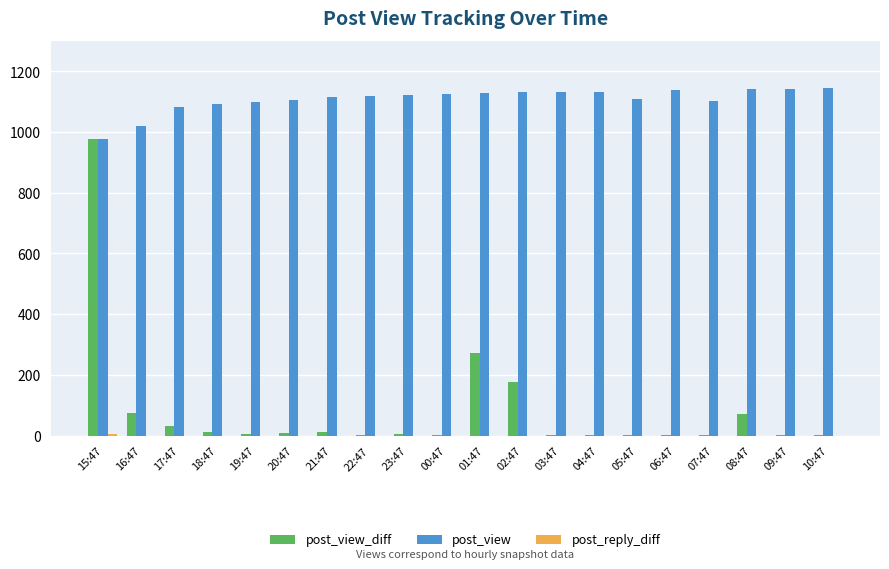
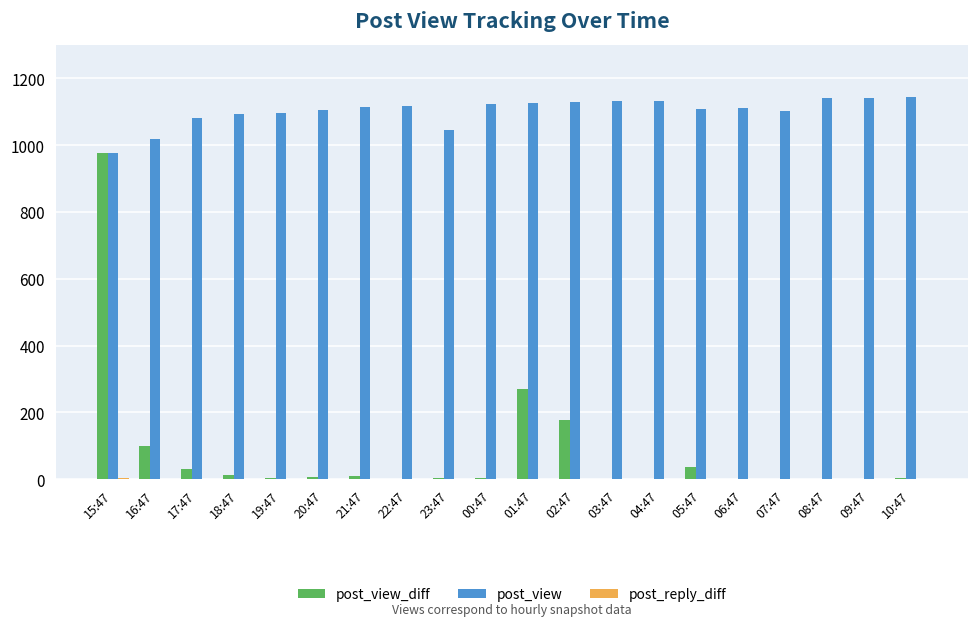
  {
    "post_view_diff": {
      "15:47": 980,
-     "16:47": 70,
+     "16:47": 100,
      "17:47": 30,
      "18:47": 10,
      "21:47": 10,
      "01:47": 270,
      "02:47": 180,
-     "05:47": 0,
-     "08:47": 70
+     "05:47": 40,
+     "08:47": 0
    },
    "post_view": {
      "15:47": 980,
      "16:47": 1020,
      "17:47": 1080,
      "18:47": 1090,
      "19:47": 1100,
      "20:47": 1100,
      "21:47": 1120,
      "22:47": 1120,
-     "23:47": 1120,
+     "23:47": 1050,
      "00:47": 1120,
      "01:47": 1130,
      "02:47": 1130,
      "03:47": 1130,
      "04:47": 1130,
      "05:47": 1110,
-     "06:47": 1140,
+     "06:47": 1110,
      "07:47": 1100,
      "08:47": 1140,
      "09:47": 1140,
      "10:47": 1140
    },
    "post_reply_diff": {
      "16:47": 0,
      "17:47": 0,
      "18:47": 0,
      "19:47": 0,
      "20:47": 0,
      "21:47": 0,
      "22:47": 0,
      "23:47": 0,
      "00:47": 0,
      "01:47": 0,
      "02:47": 0,
      "03:47": 0,
      "04:47": 0,
      "05:47": 0,
      "06:47": 0,
      "07:47": 0,
      "08:47": 0,
      "09:47": 0,
      "10:47": 0
    }
  }
